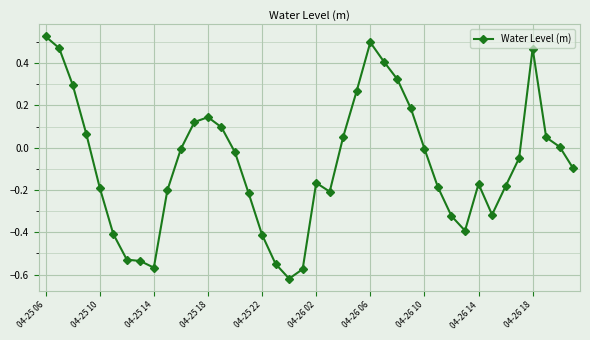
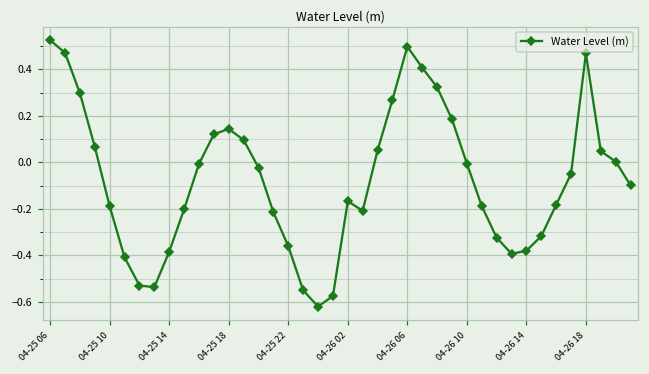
  {
    "04-25 06": 0.53,
    "04-25 10": -0.19,
-   "04-25 14": -0.57,
+   "04-25 14": -0.38,
    "04-25 18": 0.14,
-   "04-25 22": -0.41,
+   "04-25 22": -0.36,
    "04-26 02": -0.17,
    "04-26 06": 0.50,
    "04-26 10": 0.00,
-   "04-26 14": -0.17,
+   "04-26 14": -0.38,
    "04-26 18": 0.47
  }
